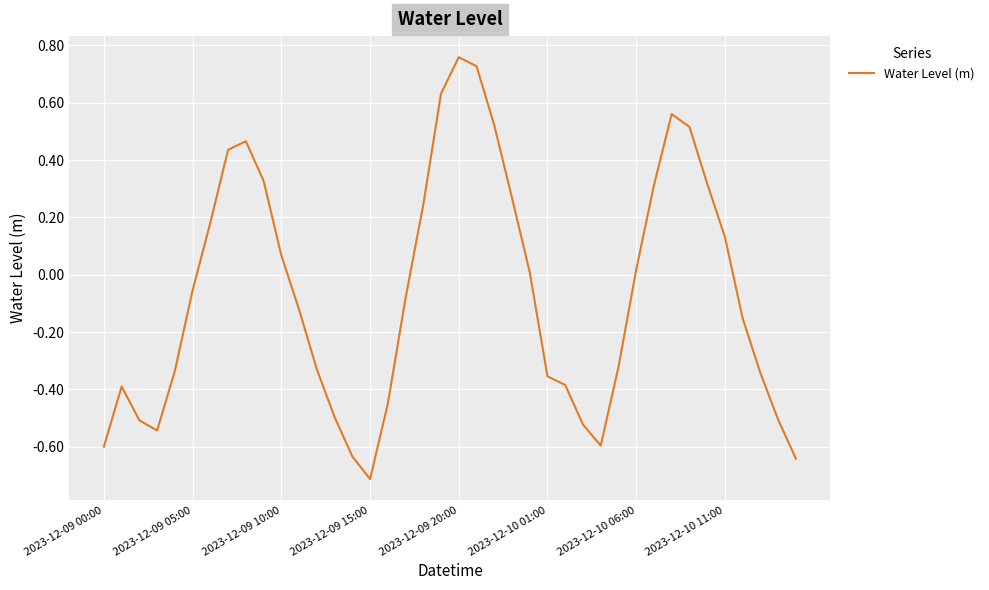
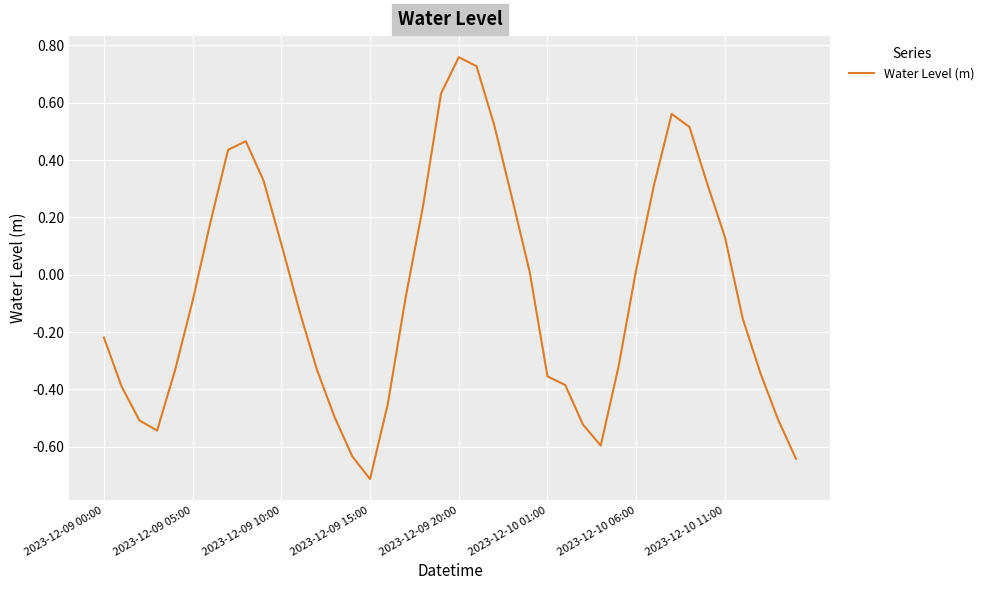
  {
-   "2023-12-09 00:00": -0.60,
-   "2023-12-09 05:00": -0.05,
-   "2023-12-09 10:00": 0.07,
+   "2023-12-09 00:00": -0.22,
+   "2023-12-09 05:00": -0.09,
+   "2023-12-09 10:00": 0.11,
    "2023-12-09 15:00": -0.71,
    "2023-12-09 20:00": 0.76,
    "2023-12-10 01:00": -0.35,
    "2023-12-10 06:00": 0.02,
    "2023-12-10 11:00": 0.13
  }
